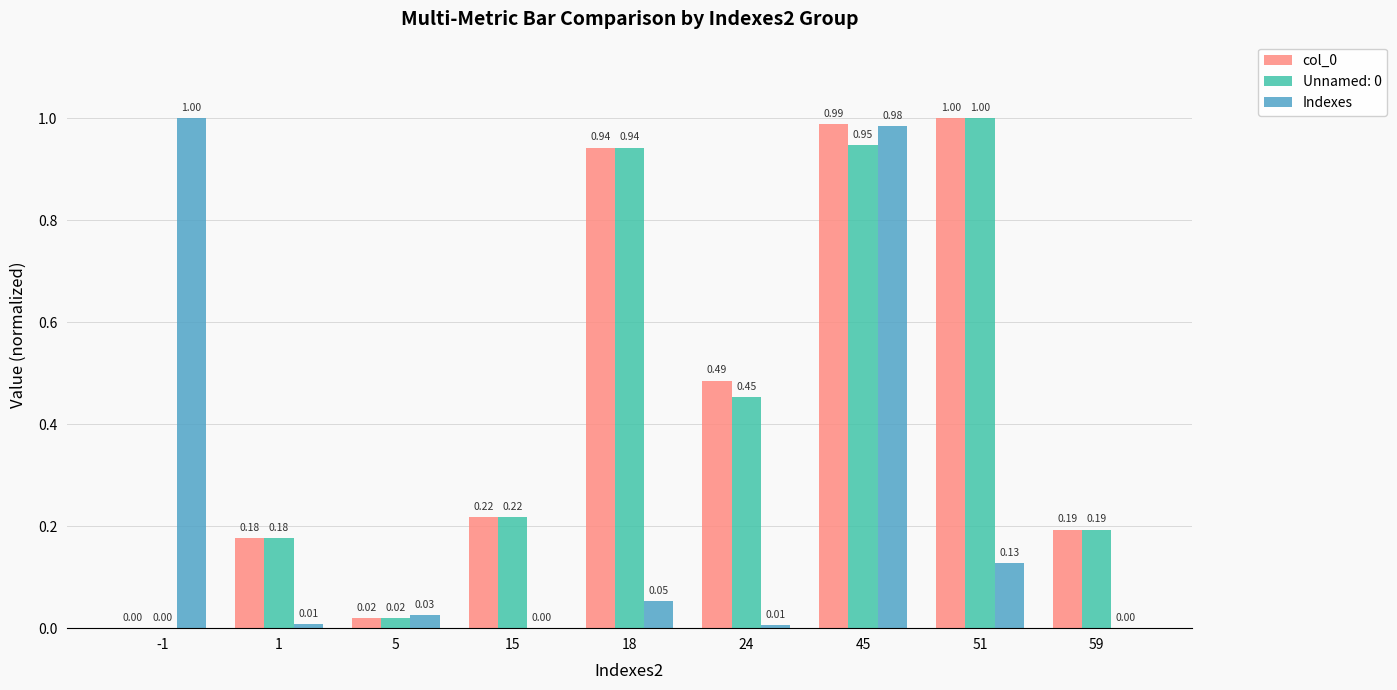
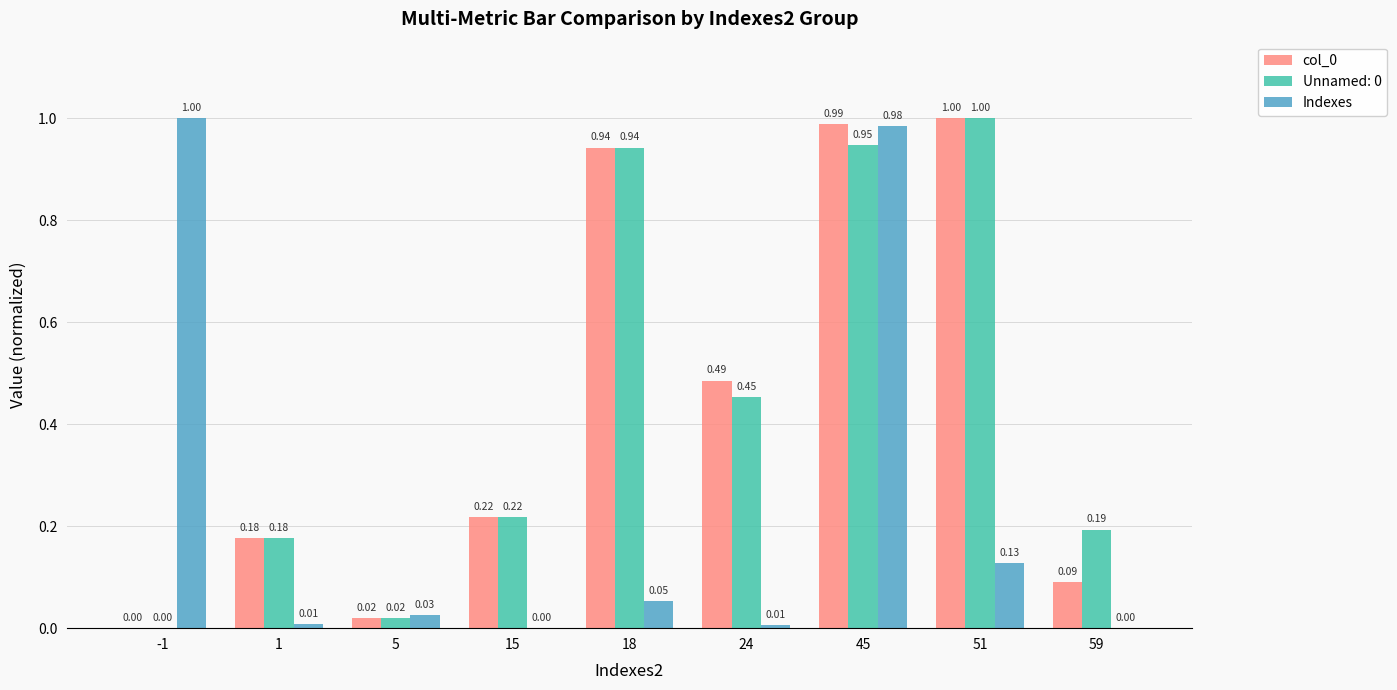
  {
    "col_0": {
      "-1": 0.00,
      "1": 0.18,
      "5": 0.02,
      "15": 0.22,
      "18": 0.94,
      "24": 0.49,
      "45": 0.99,
      "51": 1.00,
-     "59": 0.19
+     "59": 0.09
    }
  }
